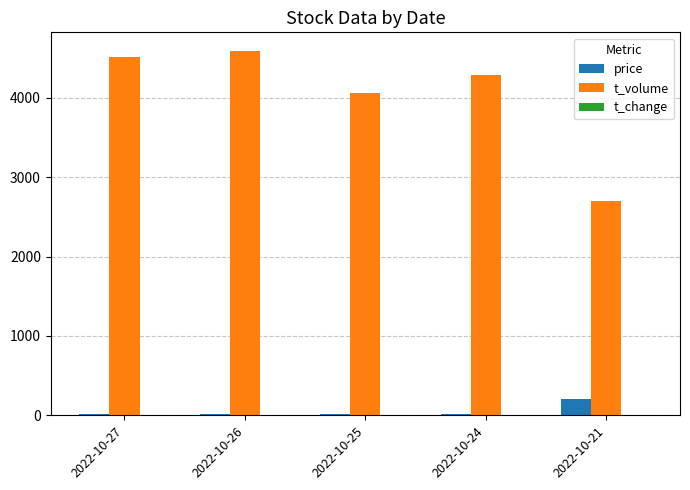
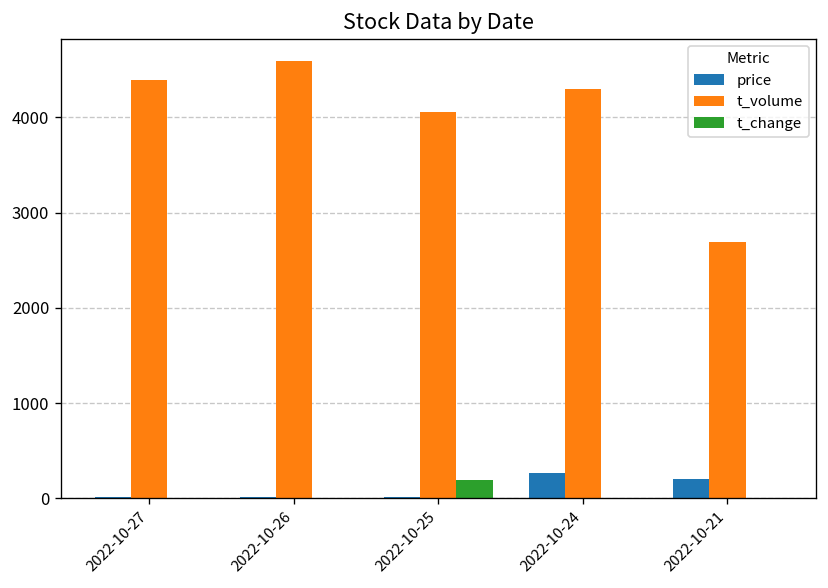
  {
    "price": {
-     "2022-10-24": 0,
+     "2022-10-24": 300,
      "2022-10-21": 200
    },
    "t_volume": {
-     "2022-10-27": 4500,
+     "2022-10-27": 4400,
      "2022-10-26": 4600,
      "2022-10-25": 4100,
      "2022-10-24": 4300,
      "2022-10-21": 2700
    },
    "t_change": {
-     "2022-10-25": 0
+     "2022-10-25": 200
    }
  }
